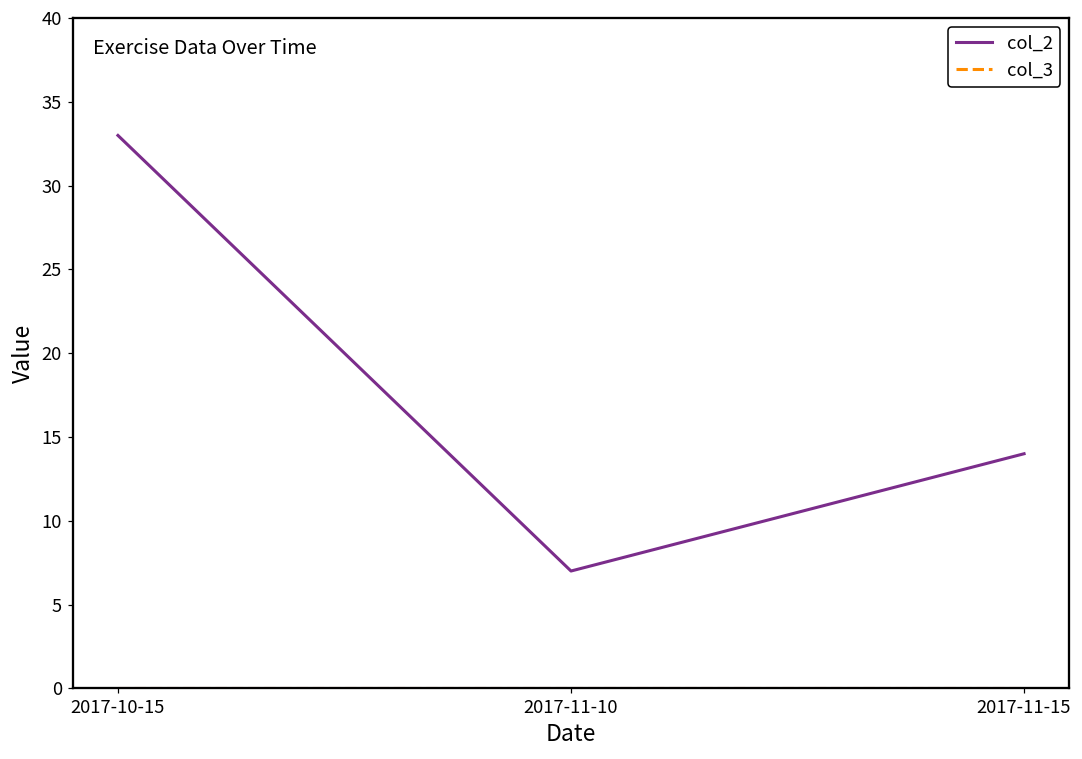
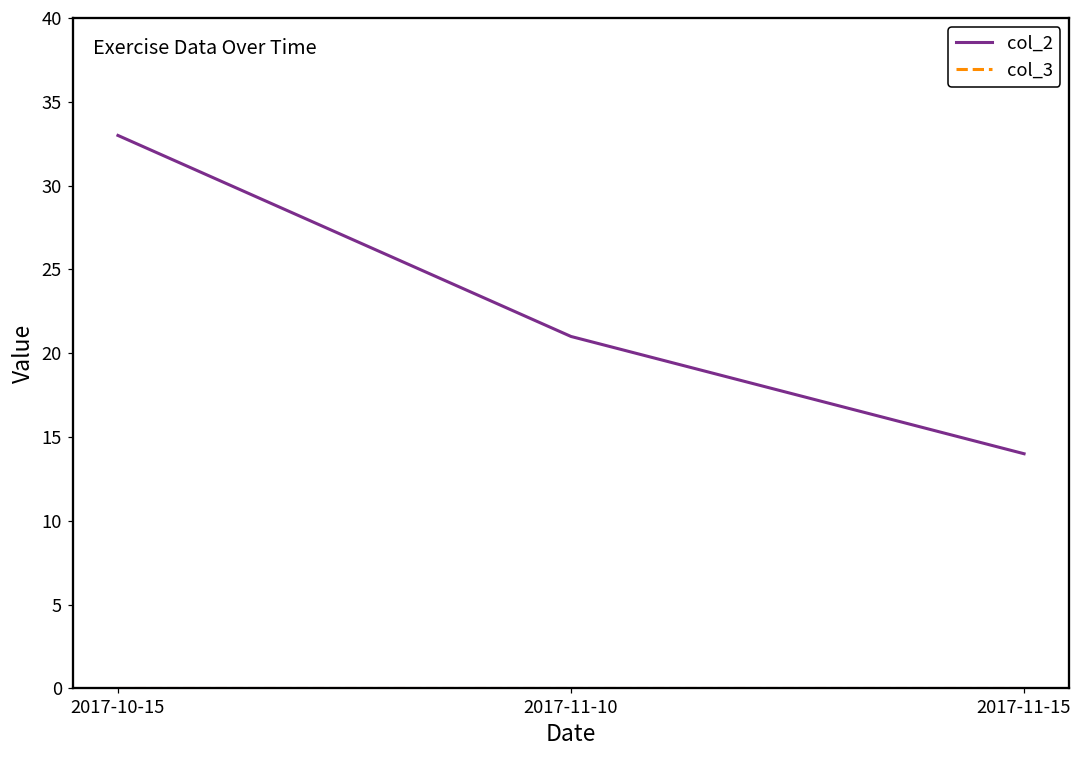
  {
    "col_2": {
      "2017-10-15": 33,
-     "2017-11-10": 7,
+     "2017-11-10": 21,
      "2017-11-15": 14
    },
    "col_3": {
      "2017-10-15": 0,
      "2017-11-10": 0,
      "2017-11-15": 0
    }
  }
